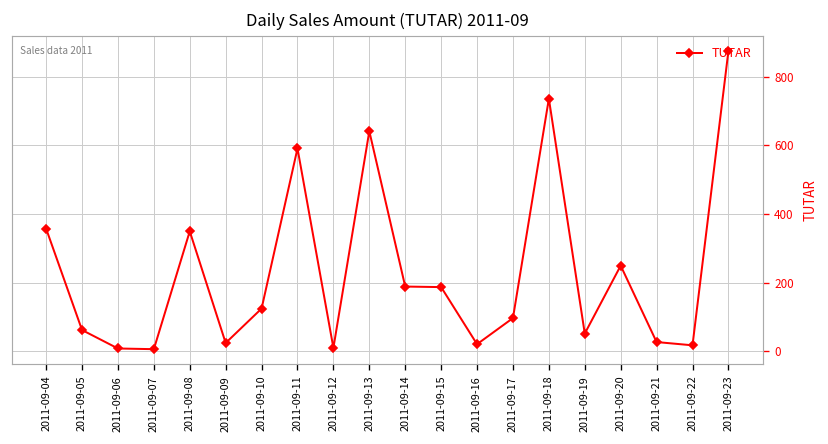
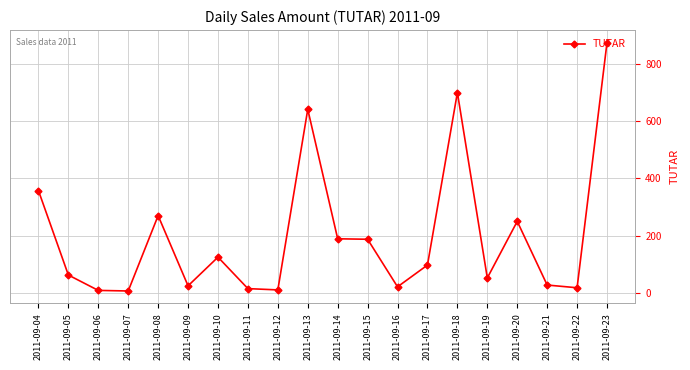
  {
    "2011-09-04": 360,
    "2011-09-05": 60,
    "2011-09-06": 10,
    "2011-09-07": 10,
-   "2011-09-08": 350,
+   "2011-09-08": 270,
    "2011-09-09": 20,
    "2011-09-10": 130,
-   "2011-09-11": 590,
+   "2011-09-11": 20,
    "2011-09-12": 10,
    "2011-09-13": 640,
    "2011-09-14": 190,
    "2011-09-15": 190,
    "2011-09-16": 20,
    "2011-09-17": 100,
-   "2011-09-18": 740,
+   "2011-09-18": 700,
    "2011-09-19": 50,
    "2011-09-20": 250,
    "2011-09-21": 30,
    "2011-09-22": 20,
    "2011-09-23": 880
  }
